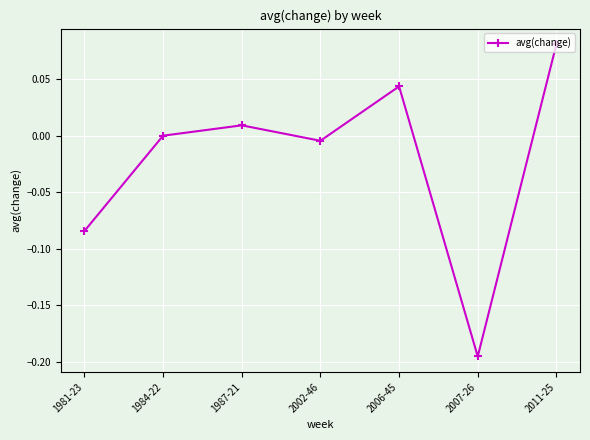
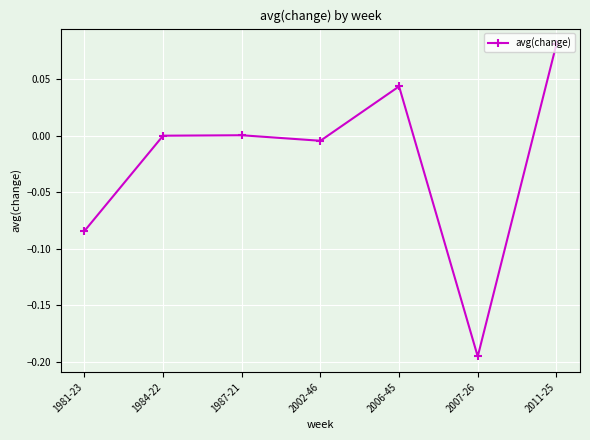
  {
    "1981-23": -0.084,
    "1984-22": 0.000,
-   "1987-21": 0.009,
+   "1987-21": 0.000,
    "2002-46": -0.005,
    "2006-45": 0.044,
    "2007-26": -0.195
  }
